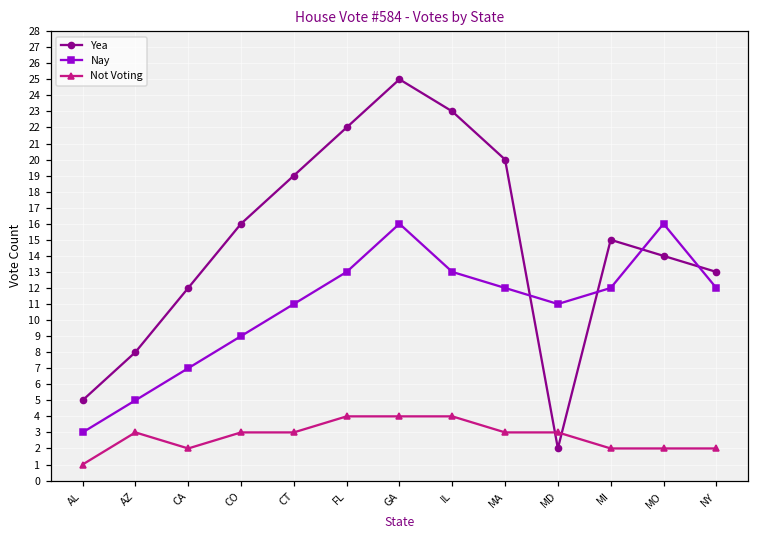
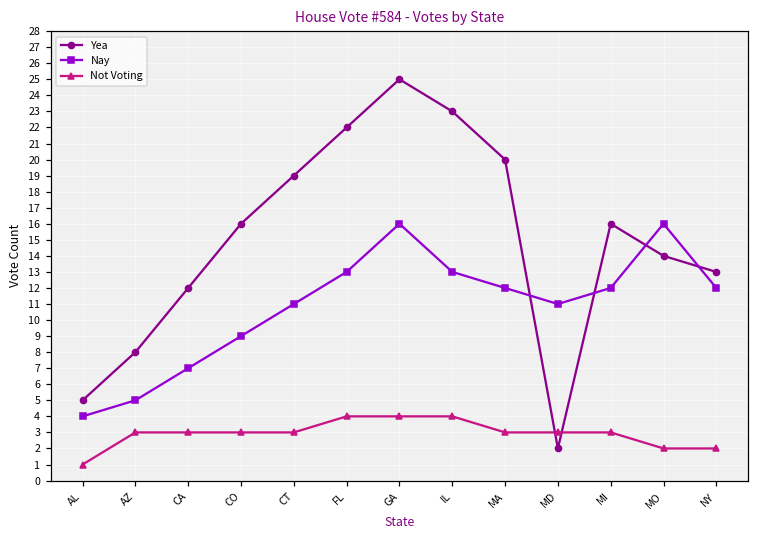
  {
    "Yea": {
      "AL": 5,
      "AZ": 8,
      "CA": 12,
      "CO": 16,
      "CT": 19,
      "FL": 22,
      "GA": 25,
      "IL": 23,
      "MA": 20,
      "MD": 2,
-     "MI": 15,
+     "MI": 16,
      "MO": 14,
      "NY": 13
    },
    "Nay": {
-     "AL": 3,
+     "AL": 4,
      "AZ": 5,
      "CA": 7,
      "CO": 9,
      "CT": 11,
      "FL": 13,
      "GA": 16,
      "IL": 13,
      "MA": 12,
      "MD": 11,
      "MI": 12,
      "MO": 16,
      "NY": 12
    },
    "Not Voting": {
      "AL": 1,
      "AZ": 3,
-     "CA": 2,
+     "CA": 3,
      "CO": 3,
      "CT": 3,
      "FL": 4,
      "GA": 4,
      "IL": 4,
      "MA": 3,
      "MD": 3,
-     "MI": 2,
+     "MI": 3,
      "MO": 2,
      "NY": 2
    }
  }
